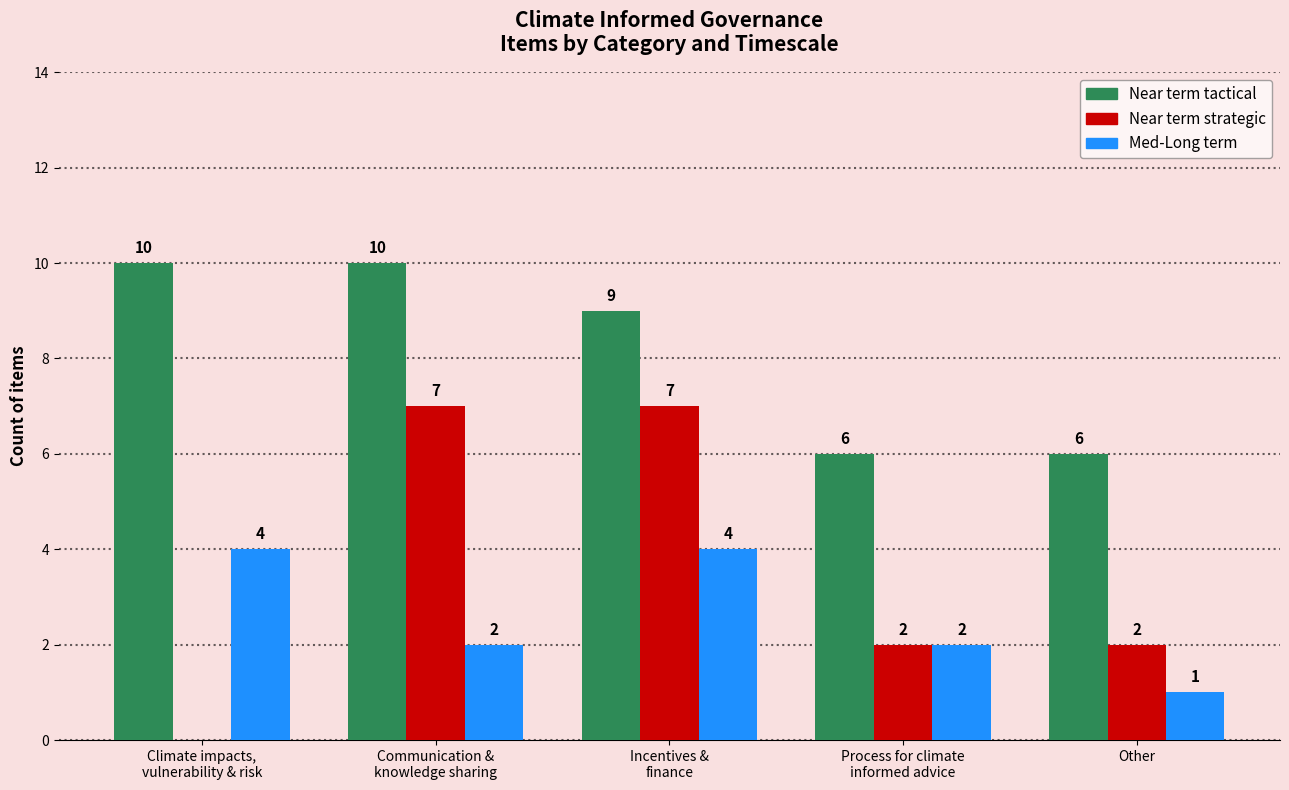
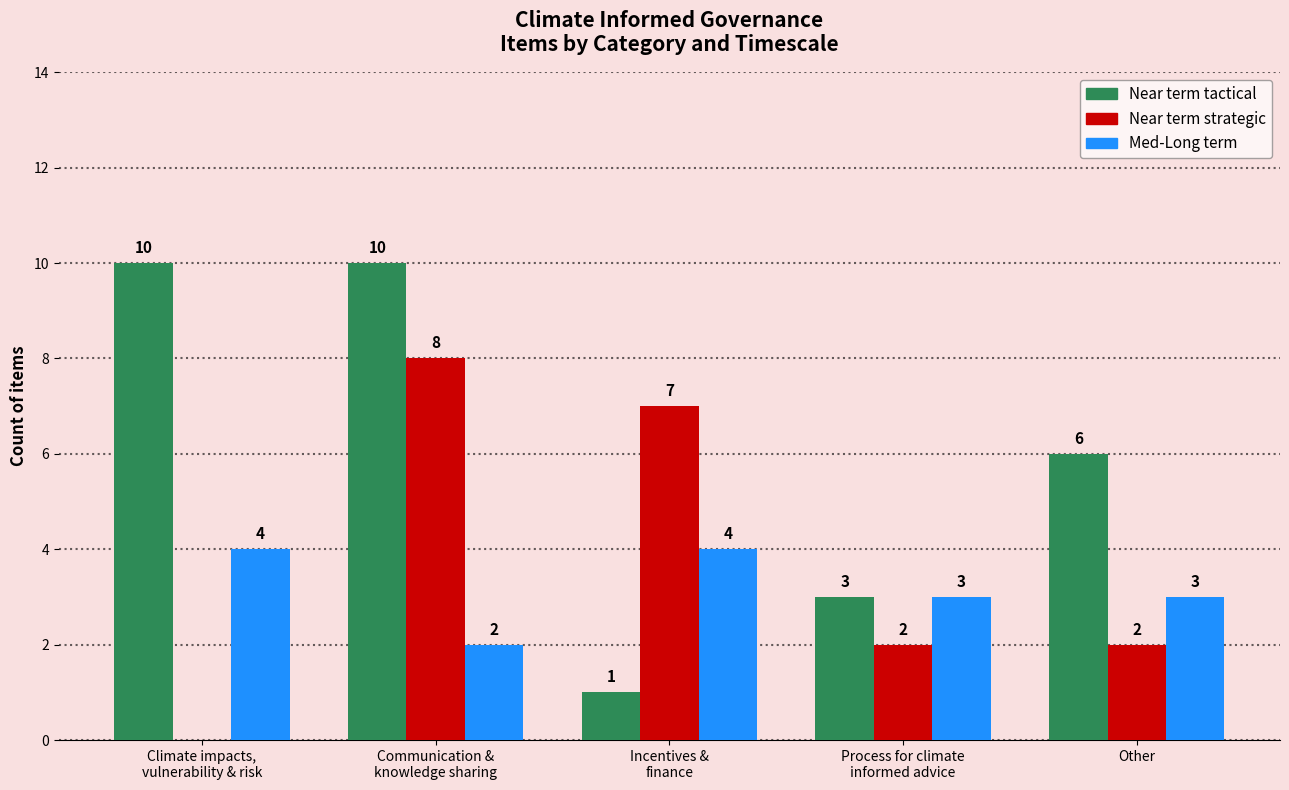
  {
    "Near term tactical": {
      "Climate impacts, vulnerability & risk": 10,
      "Communication & knowledge sharing": 10,
-     "Incentives & finance": 9,
-     "Process for climate informed advice": 6,
+     "Incentives & finance": 1,
+     "Process for climate informed advice": 3,
      "Other": 6
    },
    "Near term strategic": {
-     "Communication & knowledge sharing": 7,
+     "Communication & knowledge sharing": 8,
      "Incentives & finance": 7,
      "Process for climate informed advice": 2,
      "Other": 2
    },
    "Med-Long term": {
      "Climate impacts, vulnerability & risk": 4,
      "Communication & knowledge sharing": 2,
      "Incentives & finance": 4,
-     "Process for climate informed advice": 2,
-     "Other": 1
+     "Process for climate informed advice": 3,
+     "Other": 3
    }
  }
